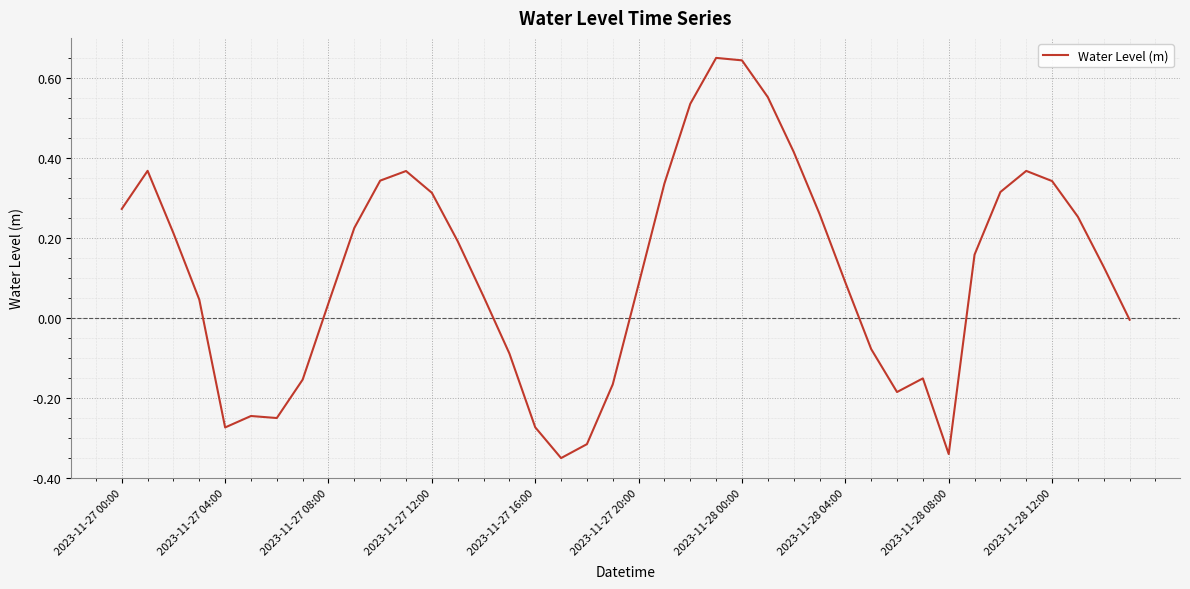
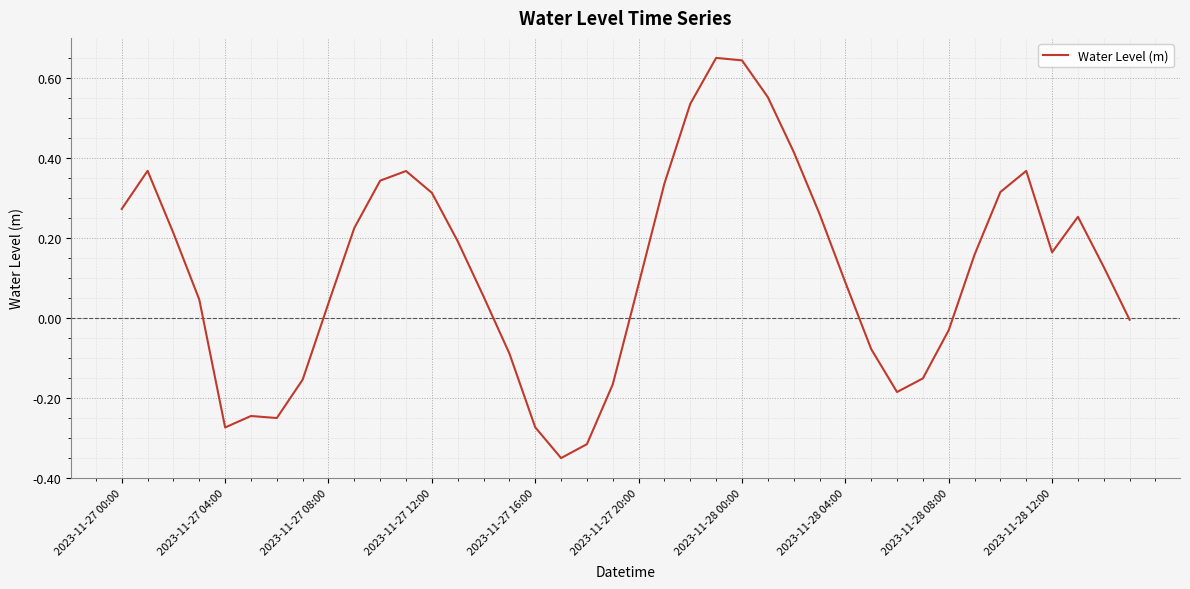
  {
    "2023-11-27 00:00": 0.27,
    "2023-11-27 04:00": -0.27,
    "2023-11-27 08:00": 0.04,
    "2023-11-27 12:00": 0.31,
    "2023-11-27 16:00": -0.27,
    "2023-11-27 20:00": 0.08,
    "2023-11-28 00:00": 0.64,
    "2023-11-28 04:00": 0.09,
-   "2023-11-28 08:00": -0.34,
-   "2023-11-28 12:00": 0.34
+   "2023-11-28 08:00": -0.03,
+   "2023-11-28 12:00": 0.16
  }
